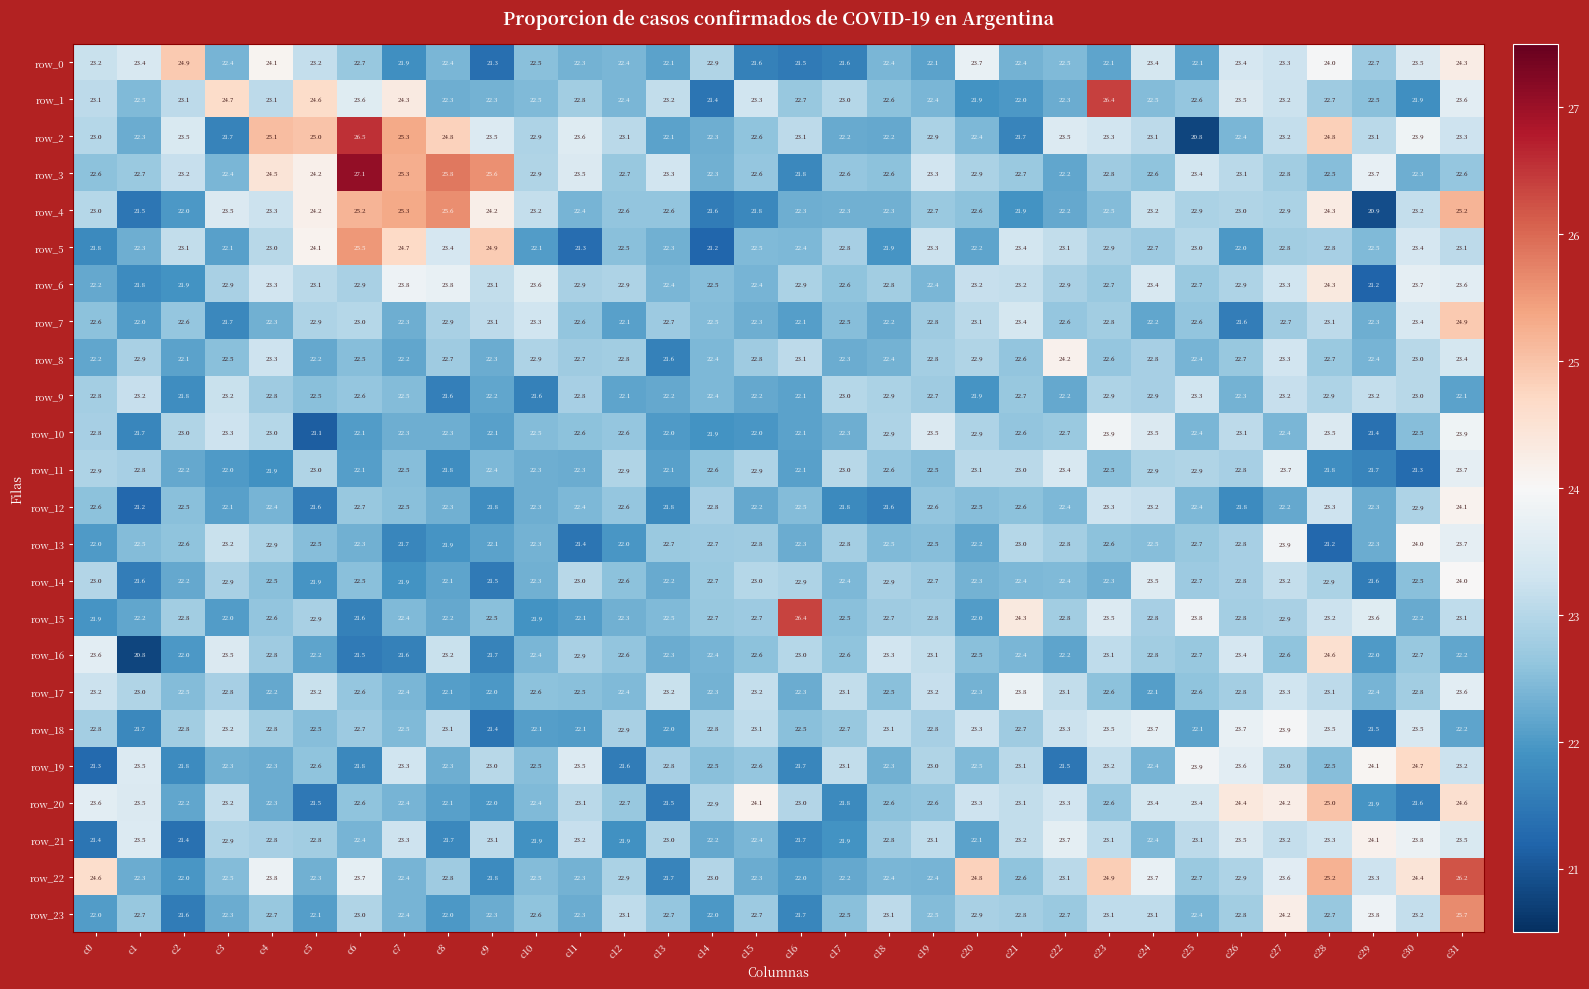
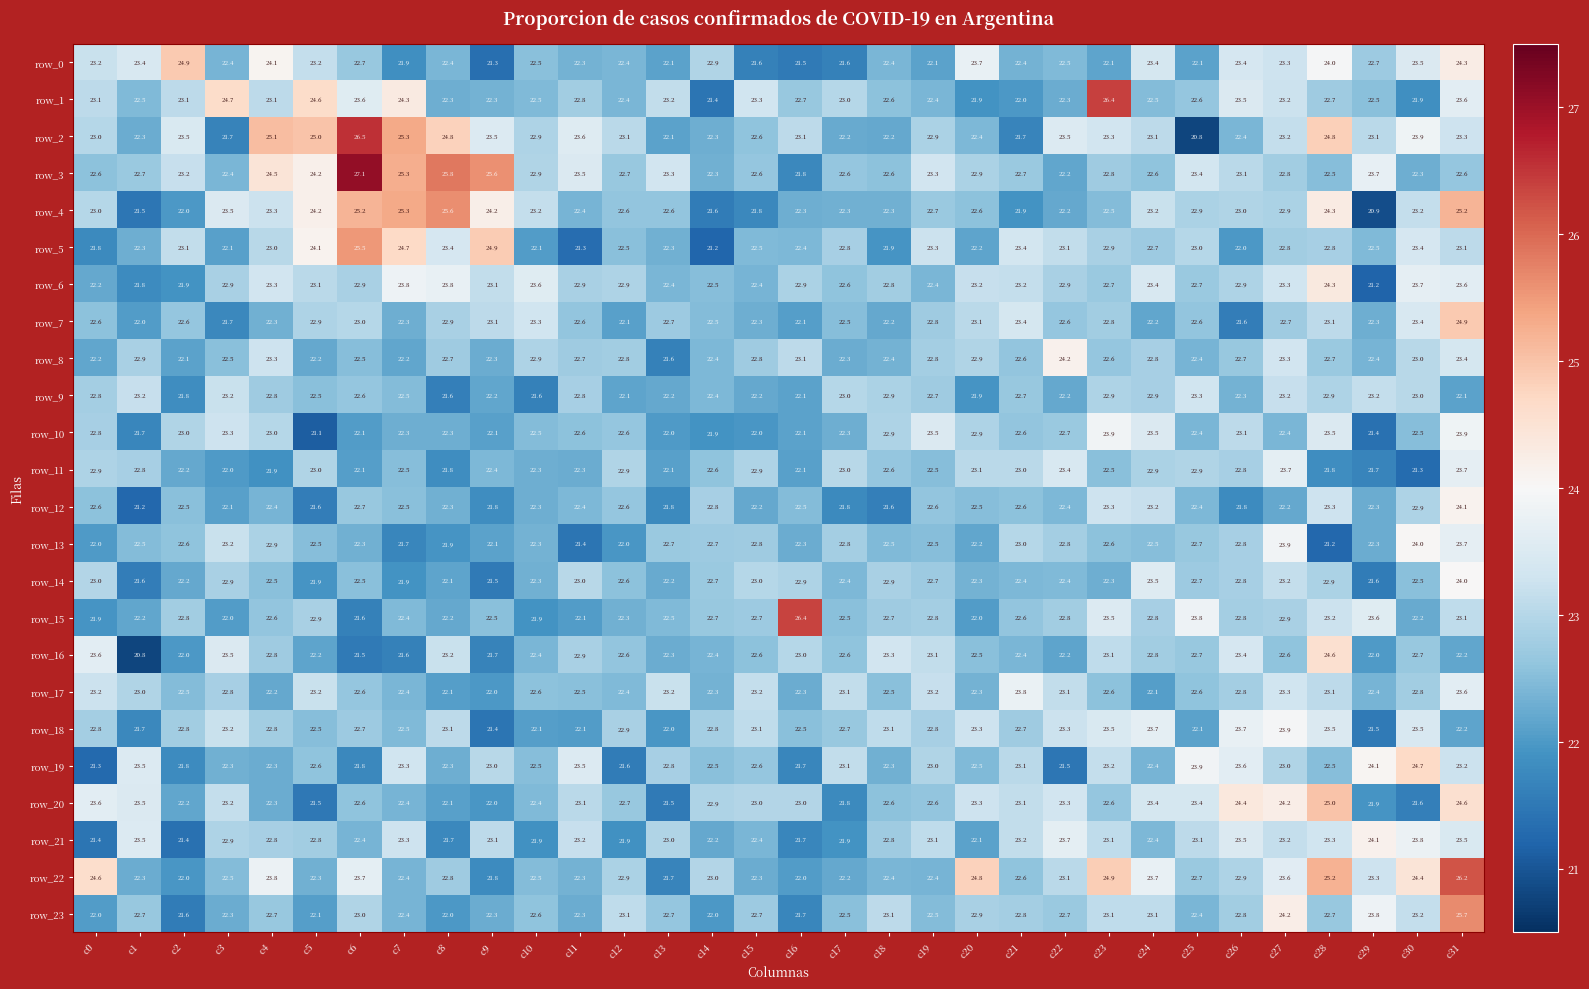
  {
    "row_15": {
      "c0": 21.9,
      "c1": 22.2,
      "c2": 22.8,
      "c3": 22.0,
      "c4": 22.6,
      "c5": 22.9,
      "c6": 21.6,
      "c7": 22.4,
      "c8": 22.2,
      "c9": 22.5,
      "c10": 21.9,
      "c11": 22.1,
      "c12": 22.3,
      "c13": 22.5,
      "c14": 22.7,
      "c15": 22.7,
      "c16": 26.4,
      "c17": 22.5,
      "c18": 22.7,
      "c19": 22.8,
      "c20": 22.0,
-     "c21": 24.3,
+     "c21": 22.6,
      "c22": 22.8,
      "c23": 23.5,
      "c24": 22.8,
      "c25": 23.8,
      "c26": 22.8,
      "c27": 22.9,
      "c28": 23.2,
      "c29": 23.6,
      "c30": 22.2,
      "c31": 23.1
    },
    "row_20": {
      "c0": 23.6,
      "c1": 23.5,
      "c2": 22.2,
      "c3": 23.2,
      "c4": 22.3,
      "c5": 21.5,
      "c6": 22.6,
      "c7": 22.4,
      "c8": 22.1,
      "c9": 22.0,
      "c10": 22.4,
      "c11": 23.1,
      "c12": 22.7,
      "c13": 21.5,
      "c14": 22.9,
-     "c15": 24.1,
+     "c15": 23.0,
      "c16": 23.0,
      "c17": 21.8,
      "c18": 22.6,
      "c19": 22.6,
      "c20": 23.3,
      "c21": 23.1,
      "c22": 23.3,
      "c23": 22.6,
      "c24": 23.4,
      "c25": 23.4,
      "c26": 24.4,
      "c27": 24.2,
      "c28": 25.0,
      "c29": 21.9,
      "c30": 21.6,
      "c31": 24.6
    }
  }
